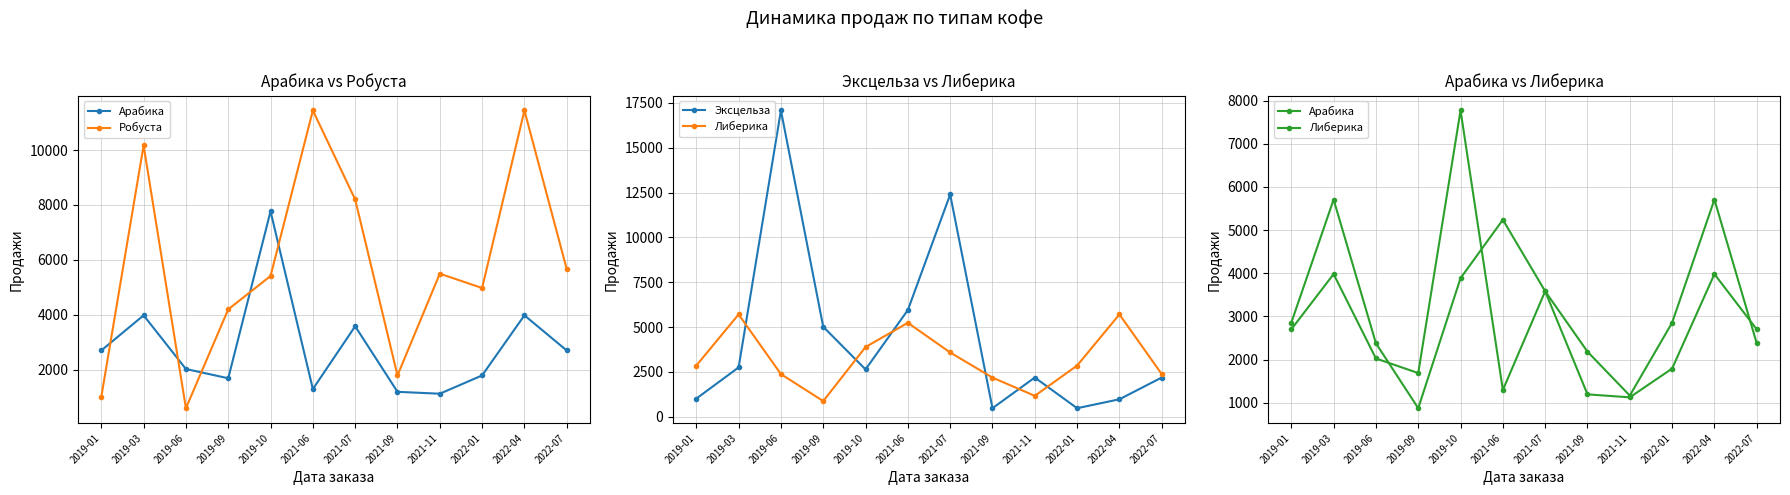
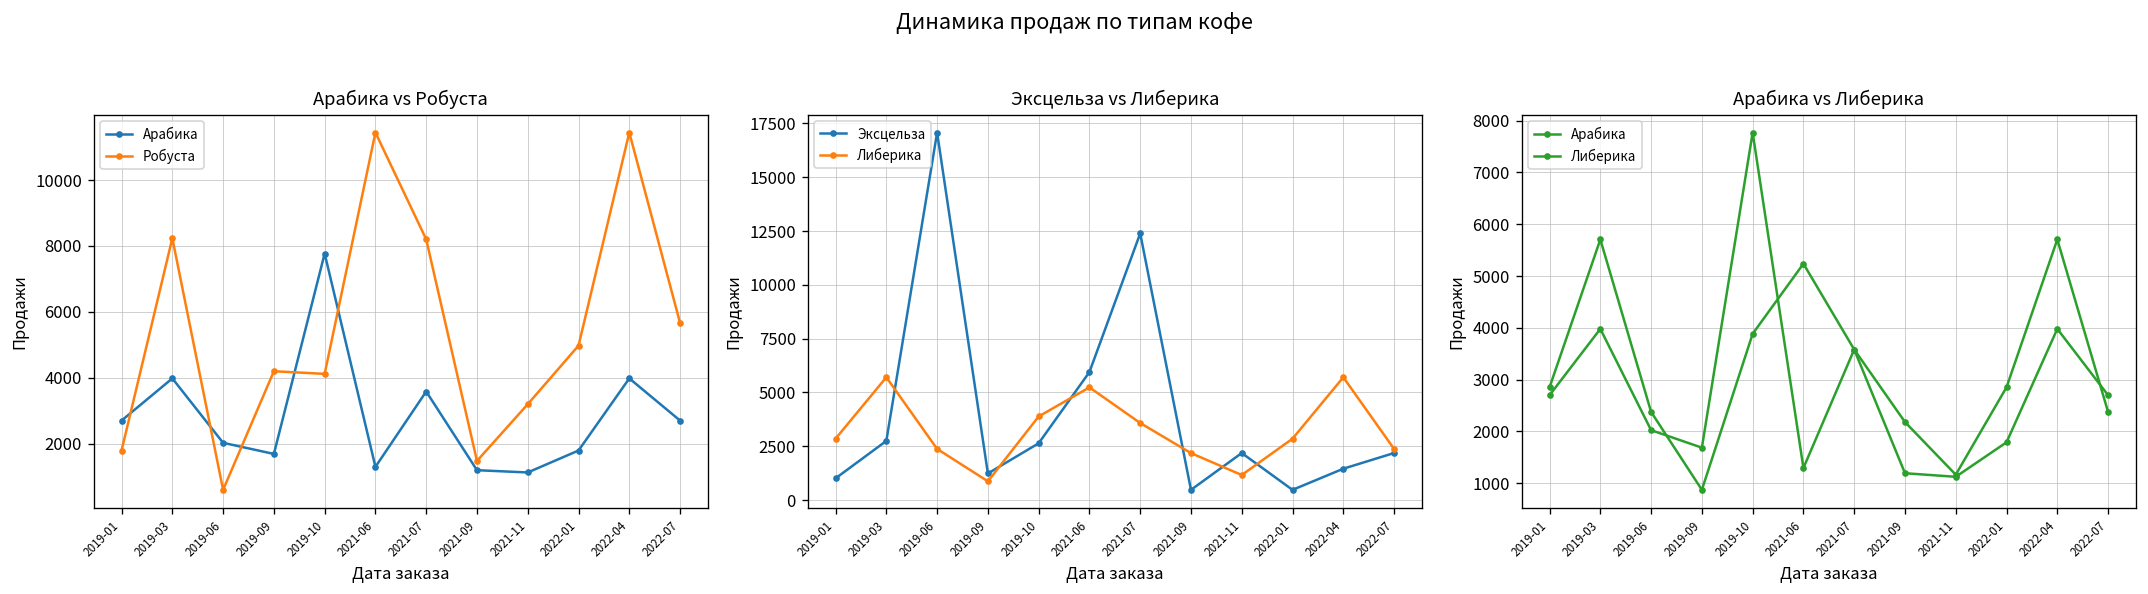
  {
    "Арабика vs Робуста": {
      "Робуста": {
-       "2019-01": 1000,
-       "2019-03": 10200,
+       "2019-01": 1800,
+       "2019-03": 8200,
        "2019-06": 600,
        "2019-09": 4200,
-       "2019-10": 5400,
+       "2019-10": 4100,
        "2021-06": 11400,
        "2021-07": 8200,
-       "2021-09": 1800,
-       "2021-11": 5500,
+       "2021-09": 1500,
+       "2021-11": 3200,
        "2022-01": 5000,
        "2022-04": 11400,
        "2022-07": 5700
      }
    },
    "Эксцельза vs Либерика": {
      "Эксцельза": {
        "2019-01": 1000,
        "2019-03": 2800,
        "2019-06": 17100,
-       "2019-09": 5000,
+       "2019-09": 1200,
        "2019-10": 2600,
        "2021-06": 5900,
        "2021-07": 12400,
        "2021-09": 500,
        "2021-11": 2200,
        "2022-01": 500,
-       "2022-04": 1000,
+       "2022-04": 1500,
        "2022-07": 2200
      }
    }
  }
